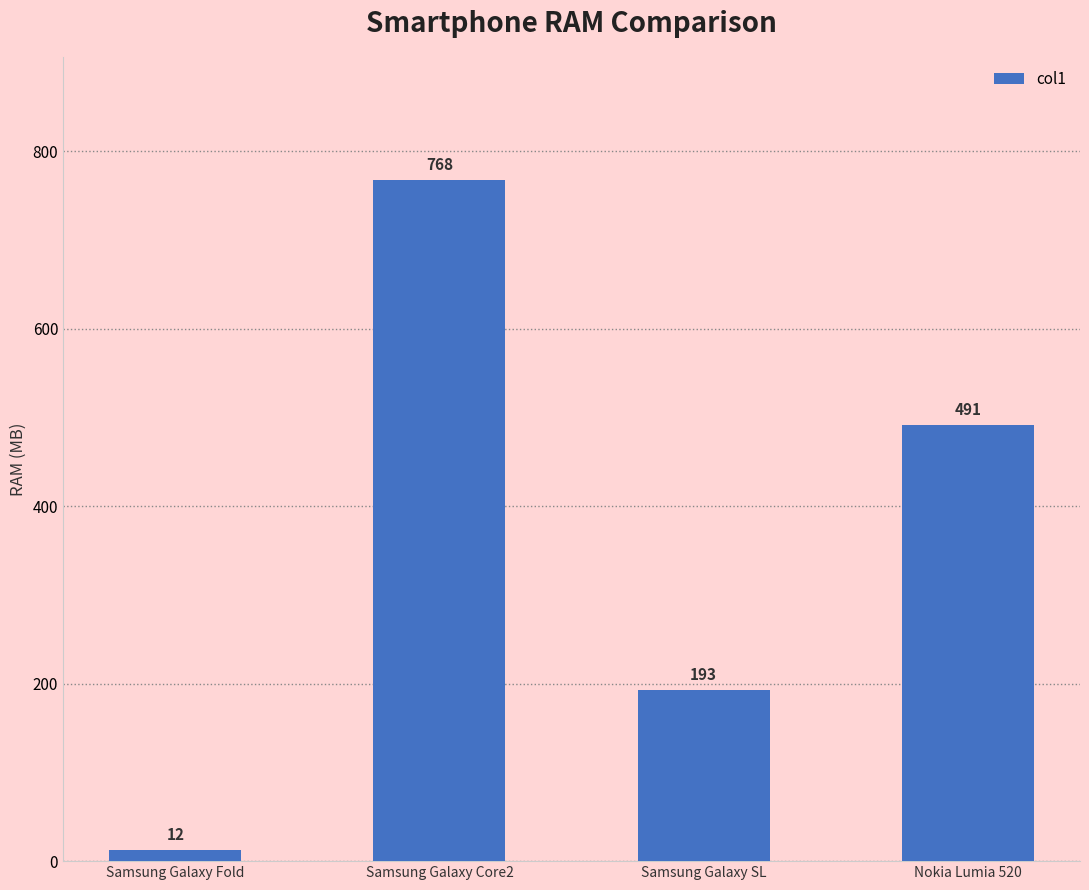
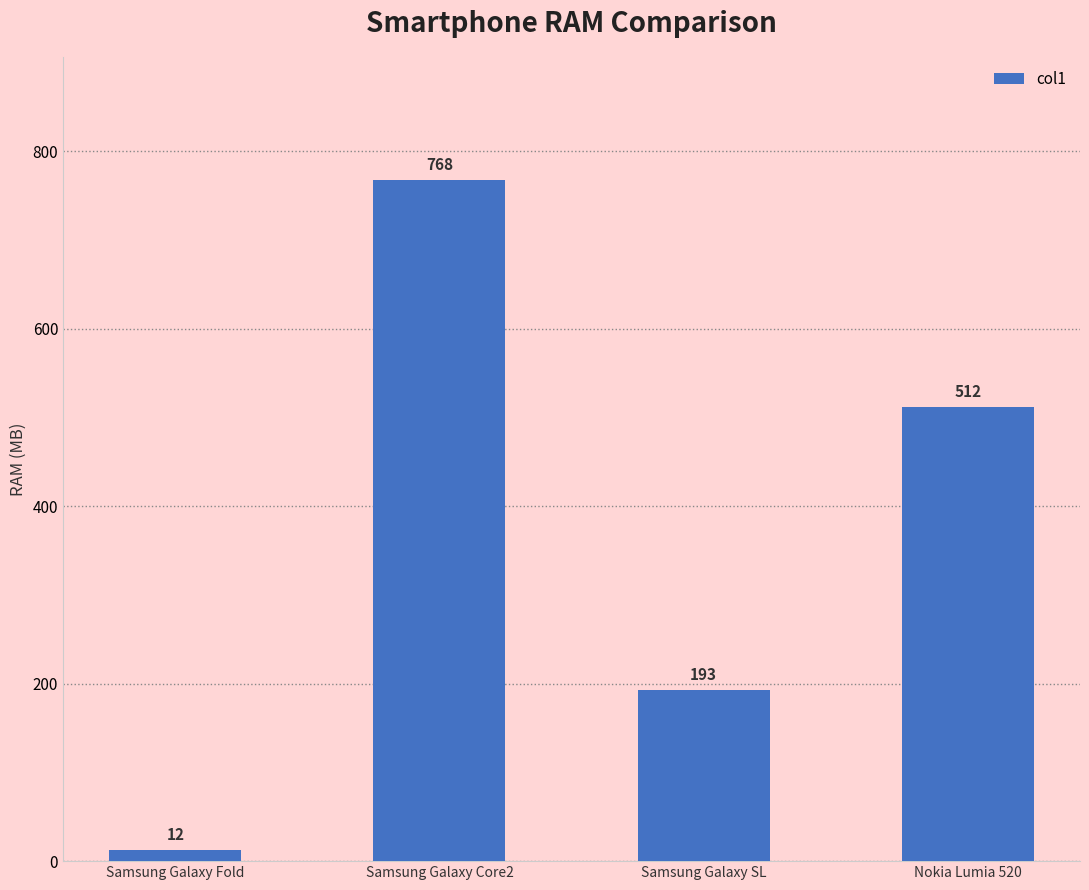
  {
    "Samsung Galaxy Fold": 12,
    "Samsung Galaxy Core2": 768,
    "Samsung Galaxy SL": 193,
-   "Nokia Lumia 520": 491
+   "Nokia Lumia 520": 512
  }
